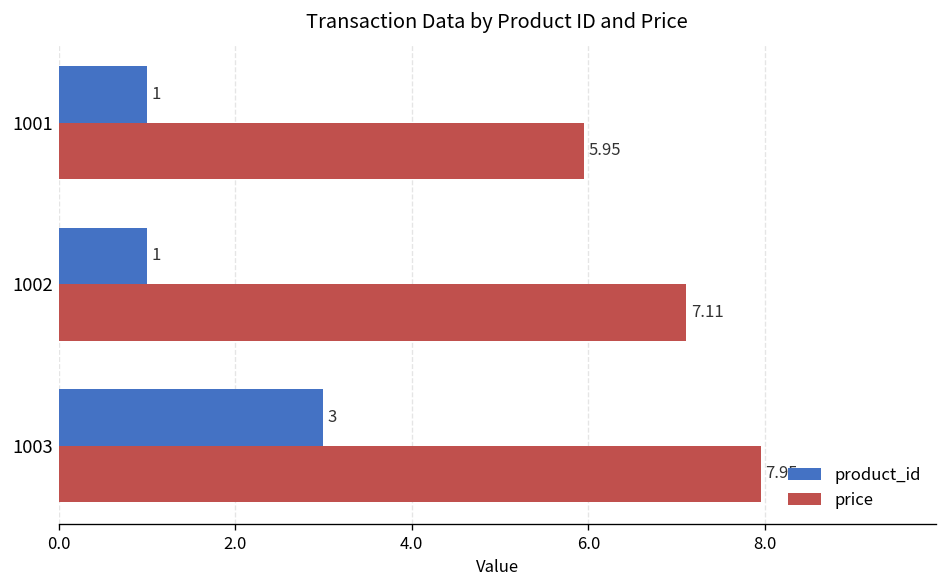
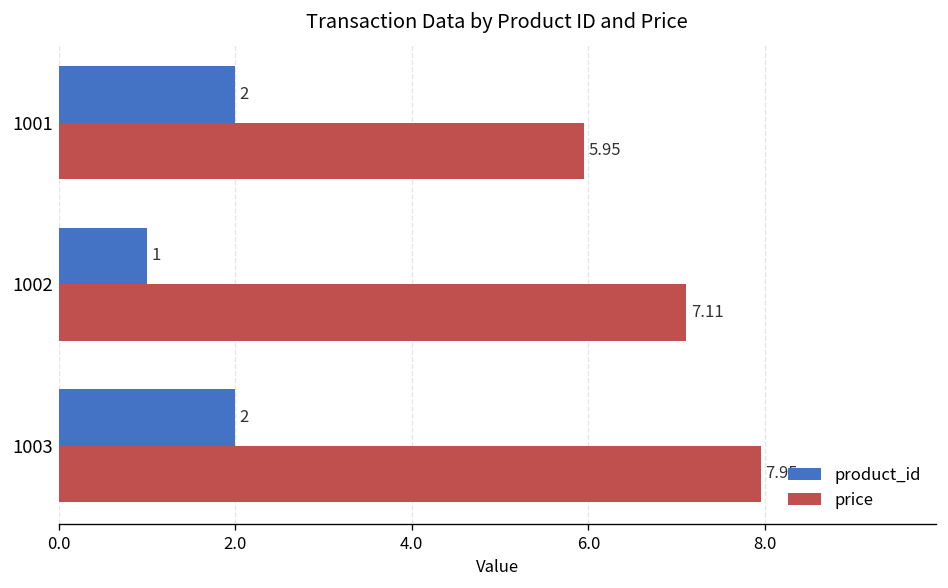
  {
    "product_id": {
-     "1001": 1,
+     "1001": 2,
      "1002": 1,
-     "1003": 3
+     "1003": 2
    },
    "price": {
      "1001": 5.95,
      "1002": 7.11,
      "1003": 7.95
    }
  }
